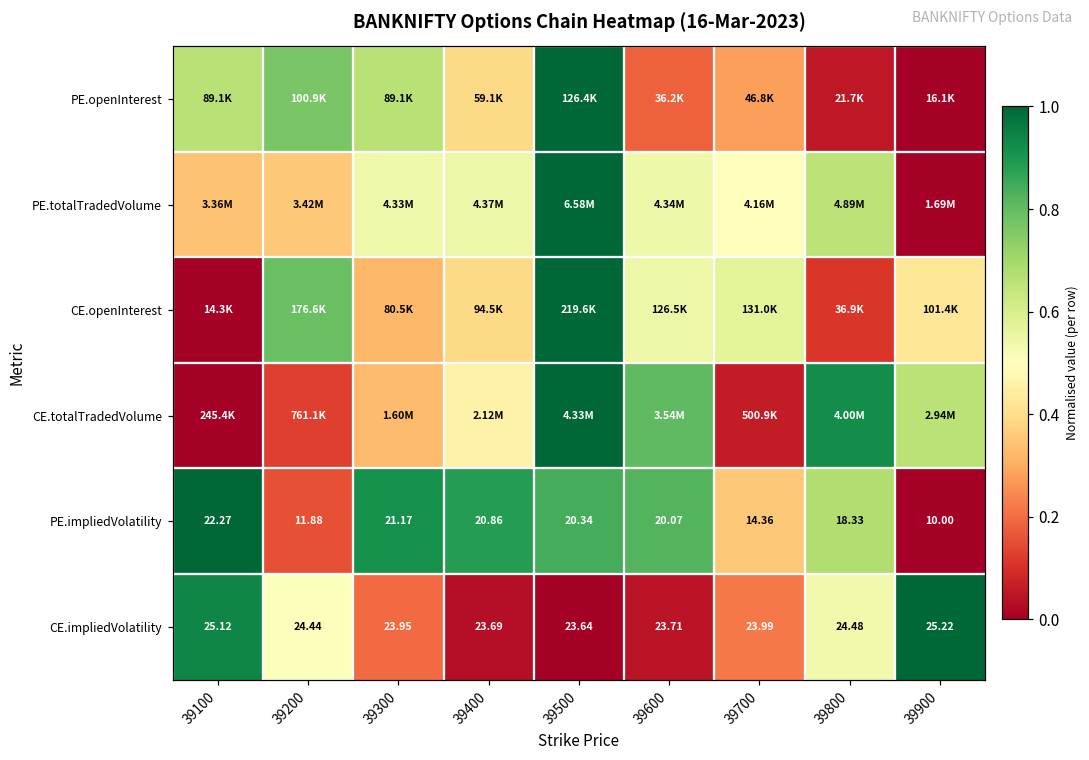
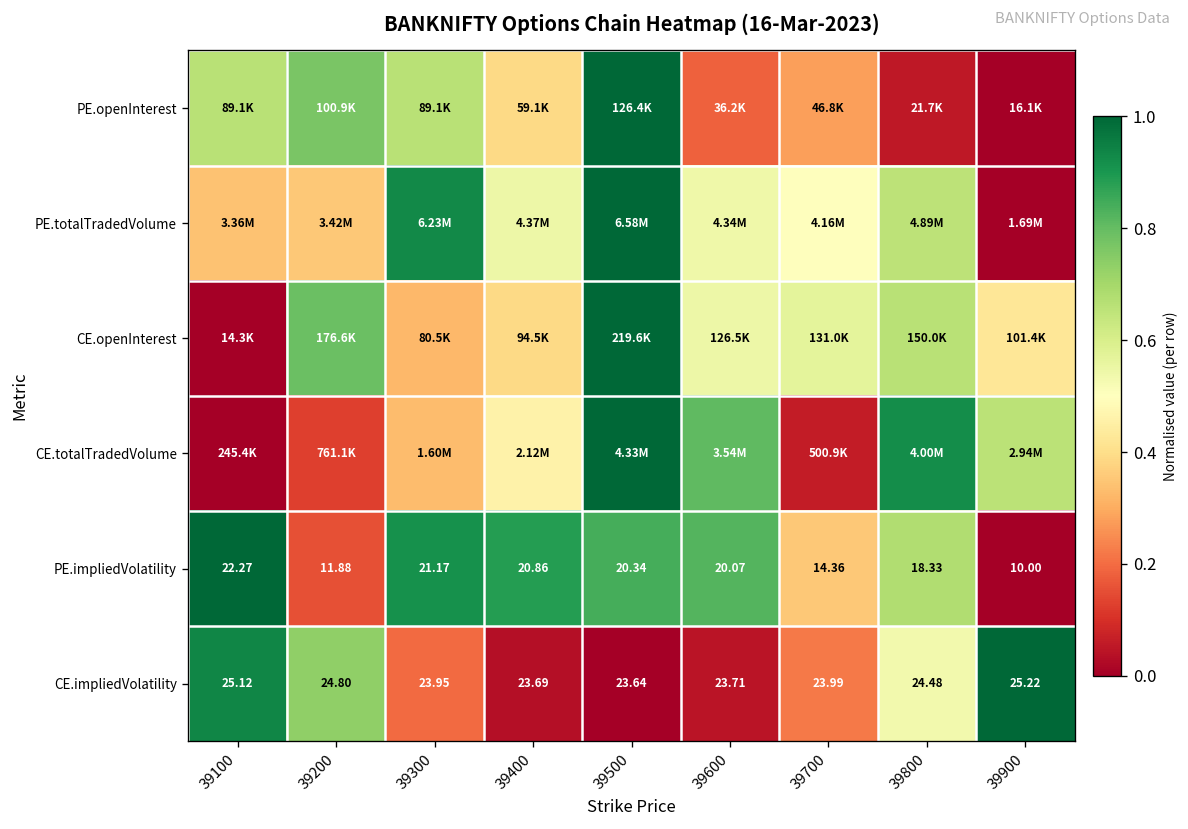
  {
    "PE.openInterest": {
      "39100": "89.1K",
      "39200": "100.9K",
      "39300": "89.1K",
      "39400": "59.1K",
      "39500": "126.4K",
      "39600": "36.2K",
      "39700": "46.8K",
      "39800": "21.7K",
      "39900": "16.1K"
    },
    "PE.totalTradedVolume": {
      "39100": "3.36M",
      "39200": "3.42M",
-     "39300": "4.33M",
+     "39300": "6.23M",
      "39400": "4.37M",
      "39500": "6.58M",
      "39600": "4.34M",
      "39700": "4.16M",
      "39800": "4.89M",
      "39900": "1.69M"
    },
    "CE.openInterest": {
      "39100": "14.3K",
      "39200": "176.6K",
      "39300": "80.5K",
      "39400": "94.5K",
      "39500": "219.6K",
      "39600": "126.5K",
      "39700": "131.0K",
-     "39800": "36.9K",
+     "39800": "150.0K",
      "39900": "101.4K"
    },
    "CE.totalTradedVolume": {
      "39100": "245.4K",
      "39200": "761.1K",
      "39300": "1.60M",
      "39400": "2.12M",
      "39500": "4.33M",
      "39600": "3.54M",
      "39700": "500.9K",
      "39800": "4.00M",
      "39900": "2.94M"
    },
    "PE.impliedVolatility": {
      "39100": "22.27",
      "39200": "11.88",
      "39300": "21.17",
      "39400": "20.86",
      "39500": "20.34",
      "39600": "20.07",
      "39700": "14.36",
      "39800": "18.33",
      "39900": "10.00"
    },
    "CE.impliedVolatility": {
      "39100": "25.12",
-     "39200": "24.44",
+     "39200": "24.80",
      "39300": "23.95",
      "39400": "23.69",
      "39500": "23.64",
      "39600": "23.71",
      "39700": "23.99",
      "39800": "24.48",
      "39900": "25.22"
    }
  }
